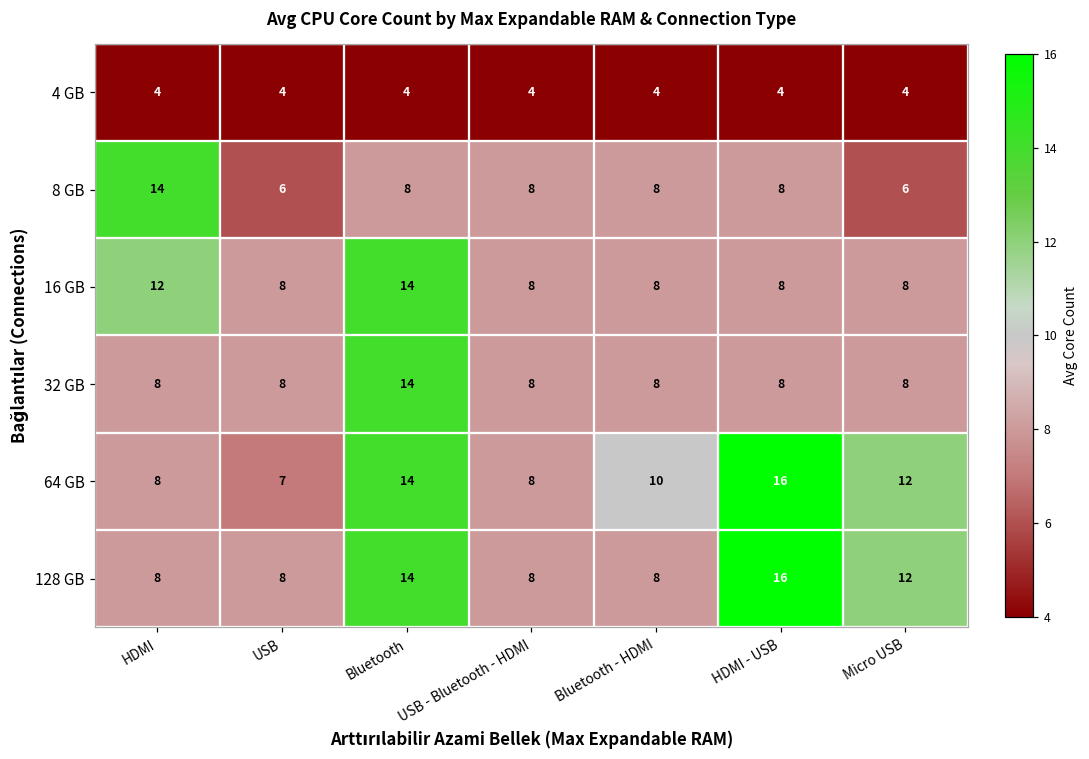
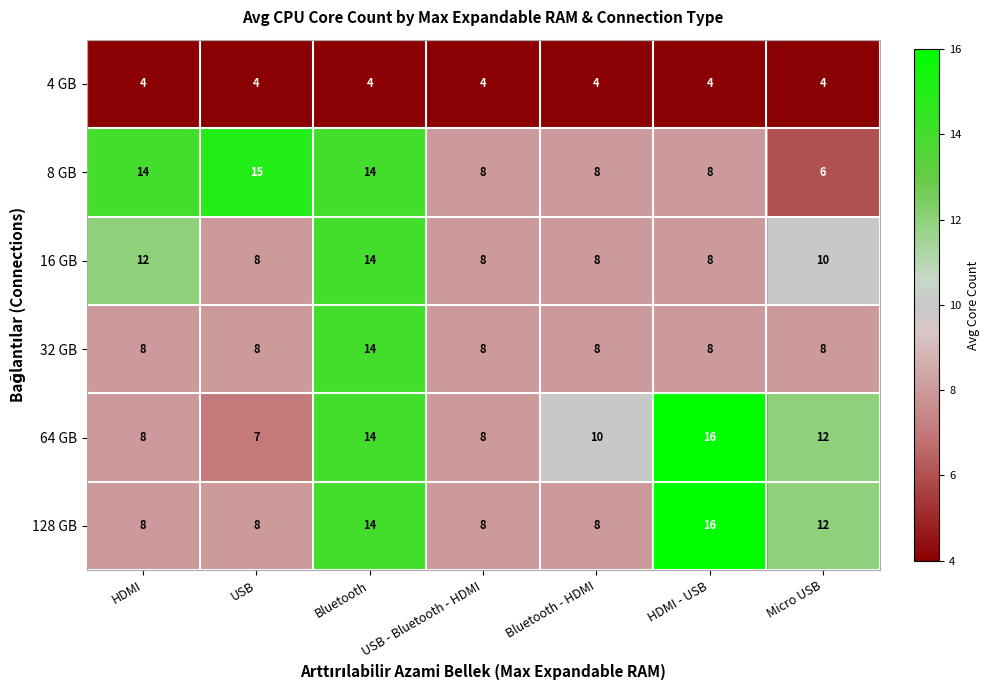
  {
    "4 GB": {
      "HDMI": 4,
      "USB": 4,
      "Bluetooth": 4,
      "USB - Bluetooth - HDMI": 4,
      "Bluetooth - HDMI": 4,
      "HDMI - USB": 4,
      "Micro USB": 4
    },
    "8 GB": {
      "HDMI": 14,
-     "USB": 6,
-     "Bluetooth": 8,
+     "USB": 15,
+     "Bluetooth": 14,
      "USB - Bluetooth - HDMI": 8,
      "Bluetooth - HDMI": 8,
      "HDMI - USB": 8,
      "Micro USB": 6
    },
    "16 GB": {
      "HDMI": 12,
      "USB": 8,
      "Bluetooth": 14,
      "USB - Bluetooth - HDMI": 8,
      "Bluetooth - HDMI": 8,
      "HDMI - USB": 8,
-     "Micro USB": 8
+     "Micro USB": 10
    },
    "32 GB": {
      "HDMI": 8,
      "USB": 8,
      "Bluetooth": 14,
      "USB - Bluetooth - HDMI": 8,
      "Bluetooth - HDMI": 8,
      "HDMI - USB": 8,
      "Micro USB": 8
    },
    "64 GB": {
      "HDMI": 8,
      "USB": 7,
      "Bluetooth": 14,
      "USB - Bluetooth - HDMI": 8,
      "Bluetooth - HDMI": 10,
      "HDMI - USB": 16,
      "Micro USB": 12
    },
    "128 GB": {
      "HDMI": 8,
      "USB": 8,
      "Bluetooth": 14,
      "USB - Bluetooth - HDMI": 8,
      "Bluetooth - HDMI": 8,
      "HDMI - USB": 16,
      "Micro USB": 12
    }
  }
